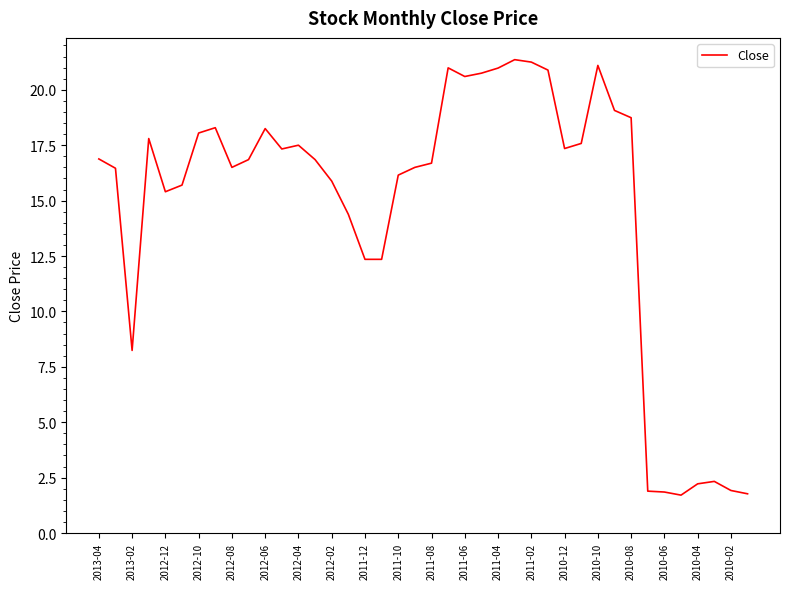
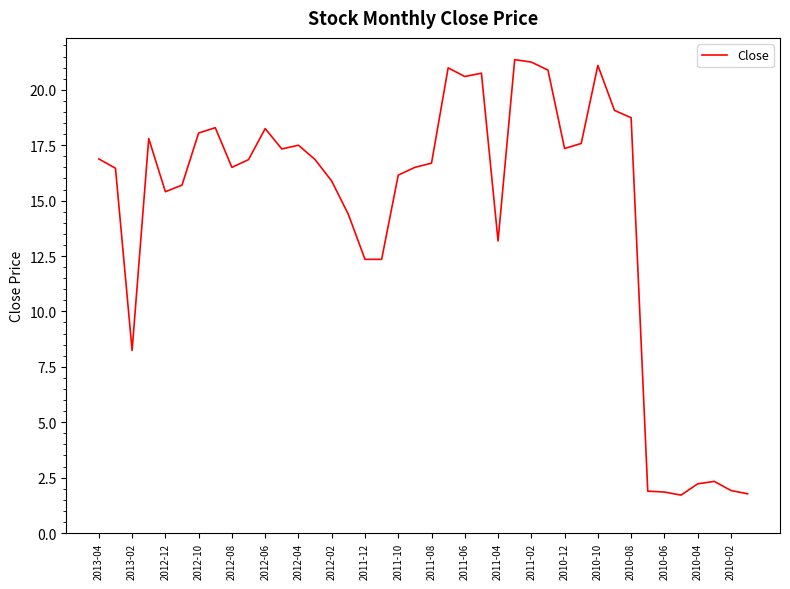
  {
    "2013-04": 16.9,
    "2013-02": 8.2,
    "2012-12": 15.4,
    "2012-10": 18.0,
    "2012-08": 16.5,
    "2012-06": 18.3,
    "2012-04": 17.5,
    "2012-02": 15.9,
    "2011-12": 12.4,
    "2011-10": 16.2,
    "2011-08": 16.7,
    "2011-06": 20.6,
-   "2011-04": 21.0,
+   "2011-04": 13.2,
    "2011-02": 21.3,
    "2010-12": 17.4,
    "2010-10": 21.1,
    "2010-08": 18.7,
    "2010-06": 1.9,
    "2010-04": 2.2,
    "2010-02": 1.9
  }
